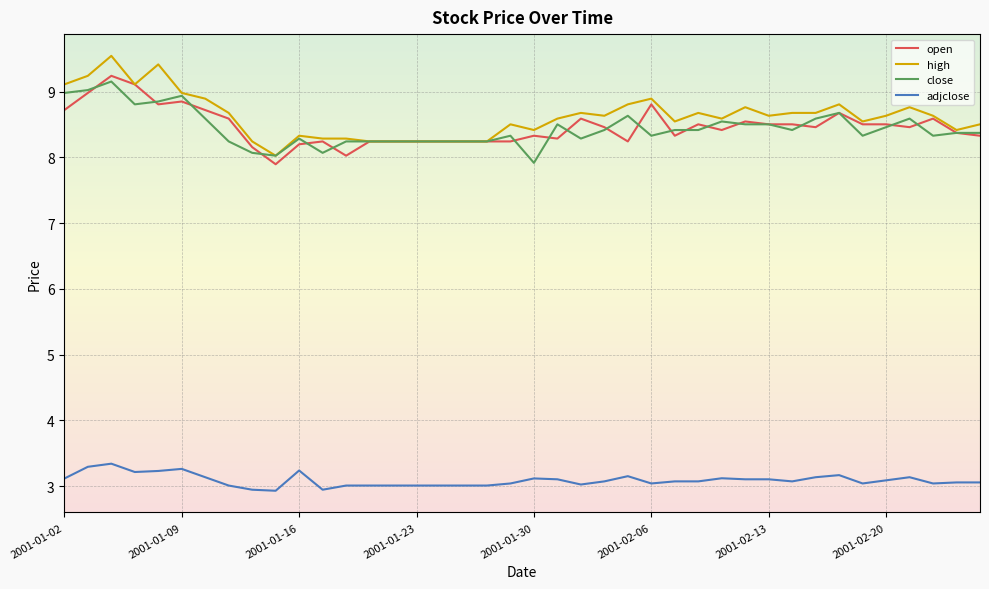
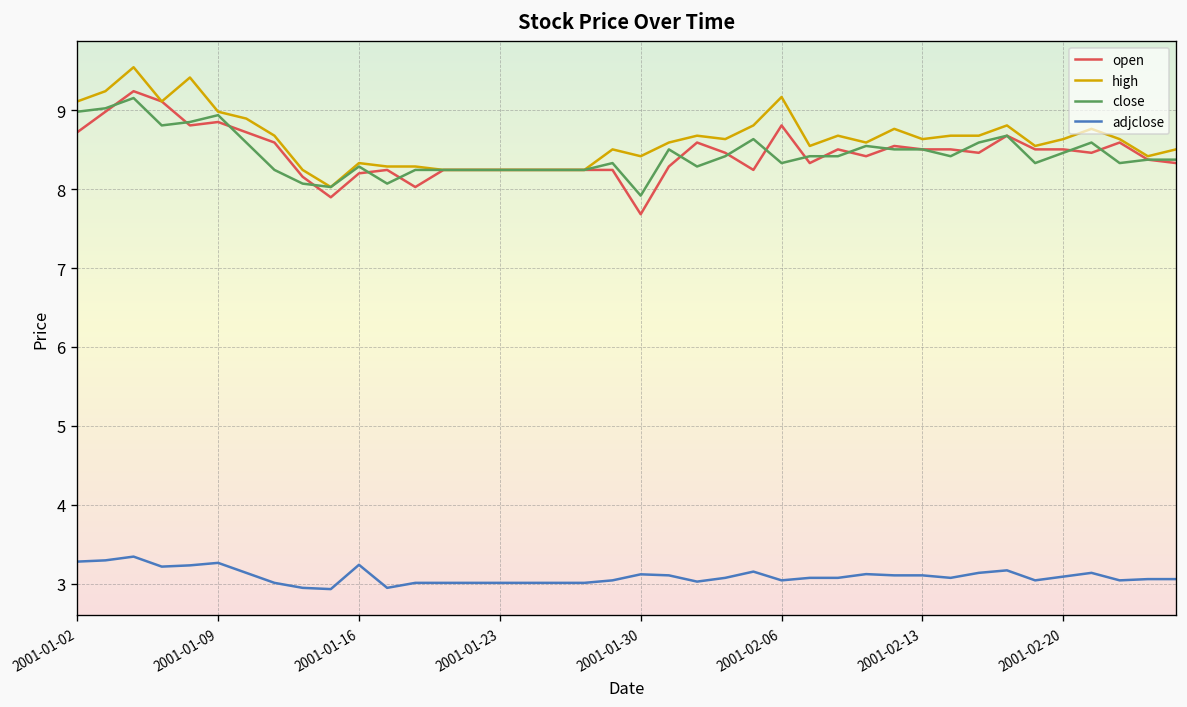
  {
    "open": {
      "2001-01-02": 8.7,
      "2001-01-09": 8.9,
      "2001-01-16": 8.2,
-     "2001-01-30": 8.3,
+     "2001-01-30": 7.7,
      "2001-02-06": 8.8,
      "2001-02-20": 8.5
    },
    "high": {
      "2001-01-02": 9.1,
      "2001-01-09": 9.0,
      "2001-01-16": 8.3,
      "2001-01-30": 8.4,
-     "2001-02-06": 8.9,
+     "2001-02-06": 9.2,
      "2001-02-13": 8.6,
      "2001-02-20": 8.6
    },
    "close": {
      "2001-01-02": 9.0,
      "2001-01-09": 8.9,
      "2001-01-16": 8.3,
      "2001-01-30": 7.9,
      "2001-02-06": 8.3,
      "2001-02-20": 8.5
    },
    "adjclose": {
-     "2001-01-02": 3.1,
+     "2001-01-02": 3.3,
      "2001-01-09": 3.3,
      "2001-01-16": 3.2,
      "2001-01-23": 3.0,
      "2001-01-30": 3.1,
      "2001-02-06": 3.0,
      "2001-02-13": 3.1,
      "2001-02-20": 3.1
    }
  }
